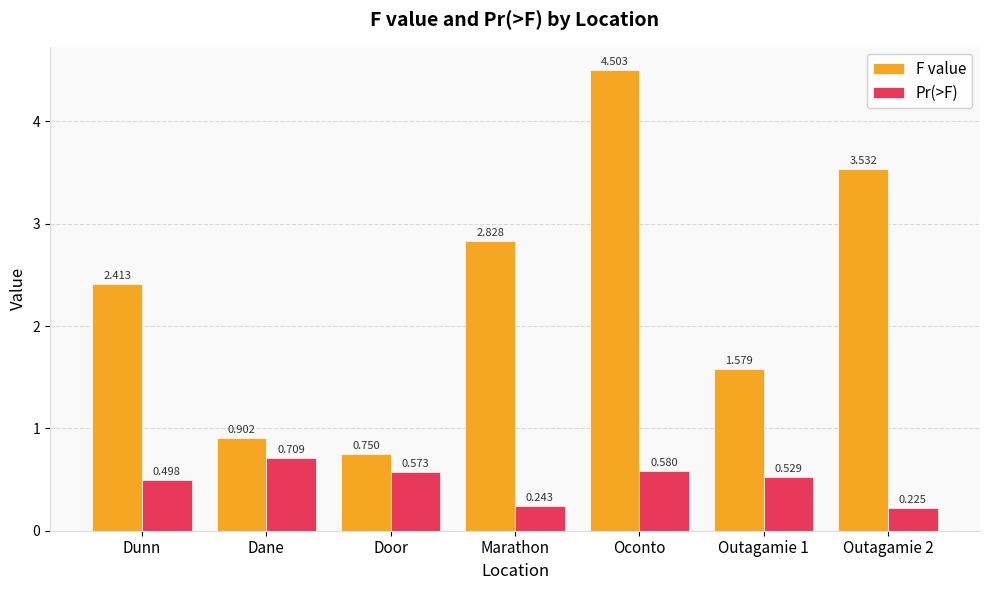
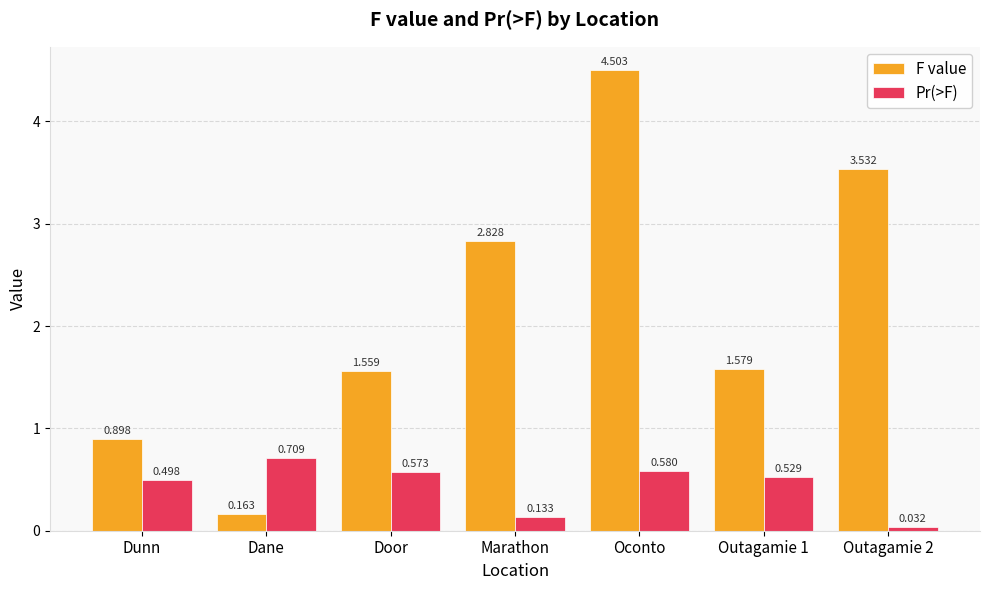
  {
    "F value": {
-     "Dunn": 2.413,
-     "Dane": 0.902,
-     "Door": 0.750,
+     "Dunn": 0.898,
+     "Dane": 0.163,
+     "Door": 1.559,
      "Marathon": 2.828,
      "Oconto": 4.503,
      "Outagamie 1": 1.579,
      "Outagamie 2": 3.532
    },
    "Pr(>F)": {
      "Dunn": 0.498,
      "Dane": 0.709,
      "Door": 0.573,
-     "Marathon": 0.243,
+     "Marathon": 0.133,
      "Oconto": 0.580,
      "Outagamie 1": 0.529,
-     "Outagamie 2": 0.225
+     "Outagamie 2": 0.032
    }
  }
